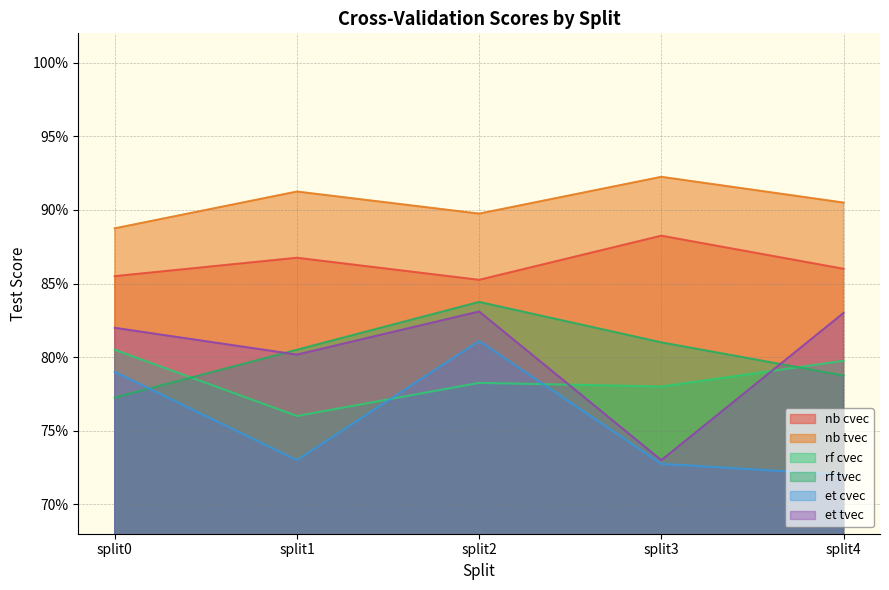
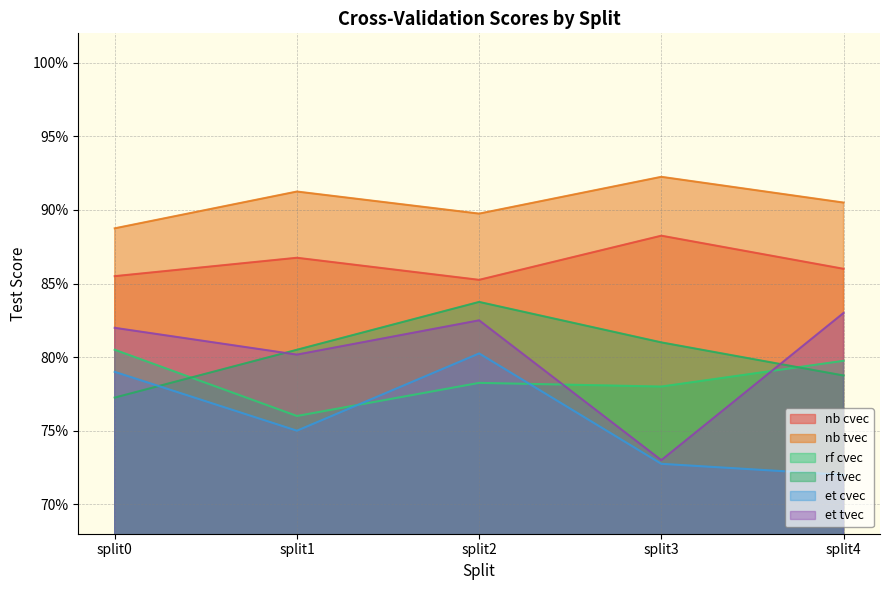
  {
    "et cvec": {
      "split0": "79.0%",
-     "split1": "73.0%",
-     "split2": "81.1%",
+     "split1": "75.0%",
+     "split2": "80.3%",
      "split3": "72.8%"
    },
    "et tvec": {
      "split0": "82.0%",
      "split1": "80.2%",
-     "split2": "83.1%",
+     "split2": "82.5%",
      "split3": "73.0%",
      "split4": "83.0%"
    }
  }
